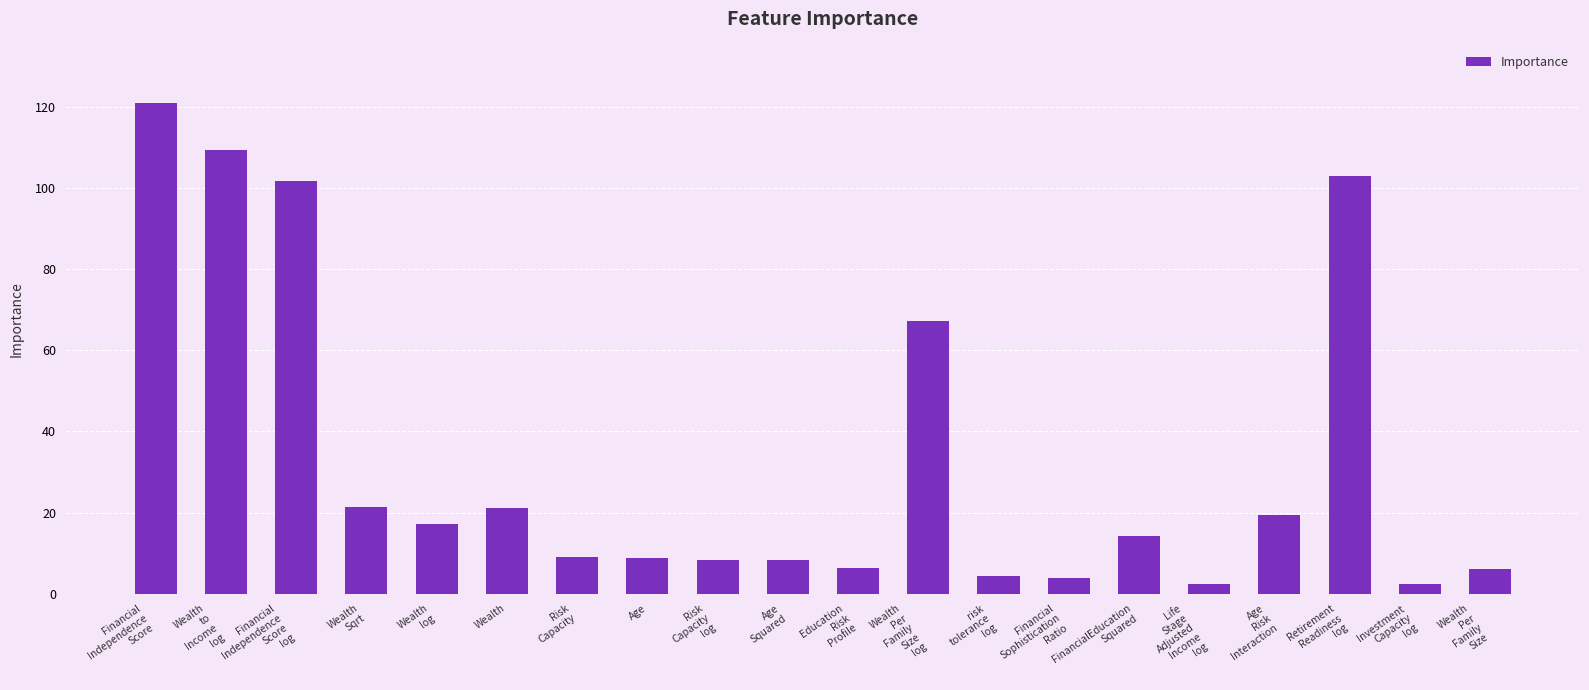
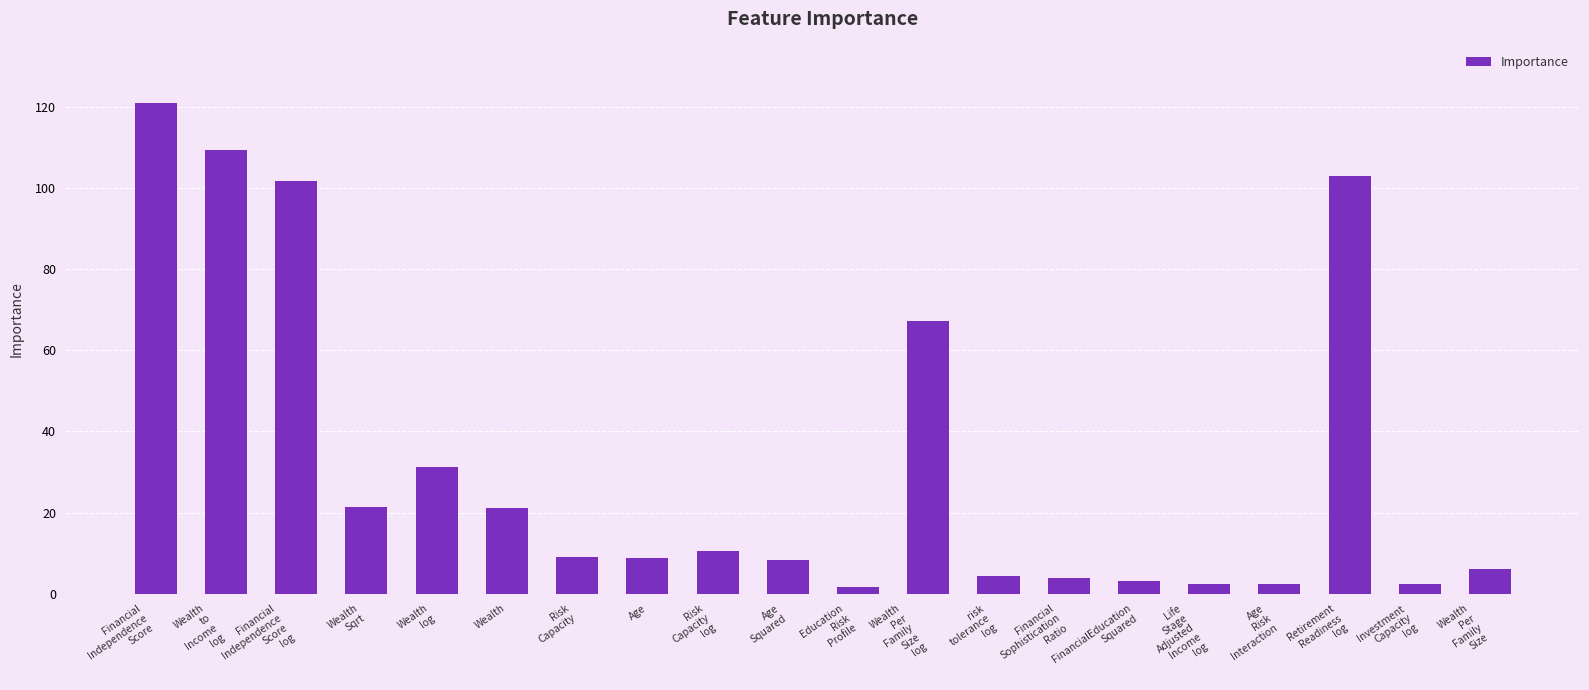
  {
    "Financial Independence Score": 121,
    "Wealth to Income log": 109,
    "Financial Independence Score log": 102,
    "Wealth Sqrt": 21,
-   "Wealth log": 17,
+   "Wealth log": 31,
    "Wealth": 21,
    "Risk Capacity": 9,
    "Age": 9,
-   "Risk Capacity log": 8,
+   "Risk Capacity log": 10,
    "Age Squared": 8,
-   "Education Risk Profile": 6,
+   "Education Risk Profile": 2,
    "Wealth Per Family Size log": 67,
    "risk tolerance log": 4,
    "Financial Sophistication Ratio": 4,
-   "FinancialEducation Squared": 14,
+   "FinancialEducation Squared": 3,
    "Life Stage Adjusted Income log": 2,
-   "Age Risk Interaction": 19,
+   "Age Risk Interaction": 2,
    "Retirement Readiness log": 103,
    "Investment Capacity log": 2,
    "Wealth Per Family Size": 6
  }
